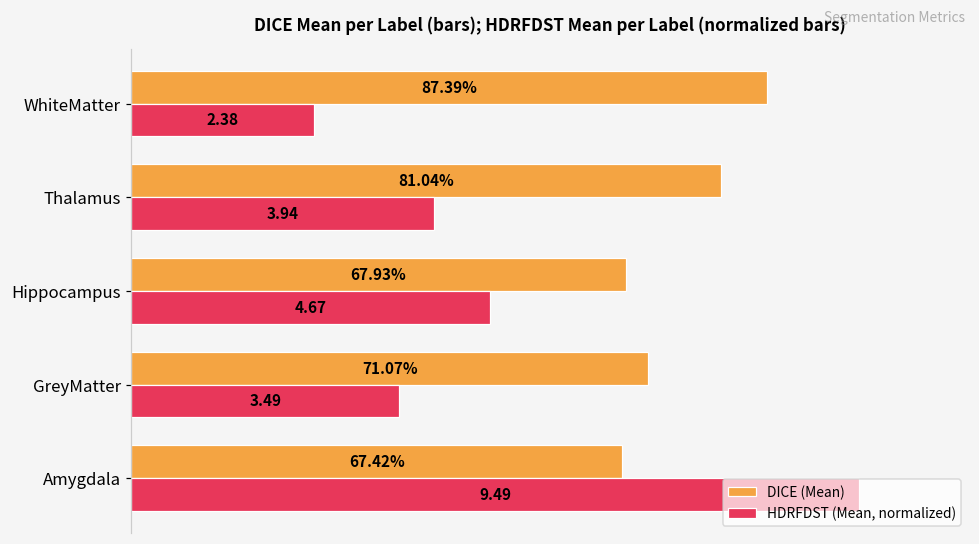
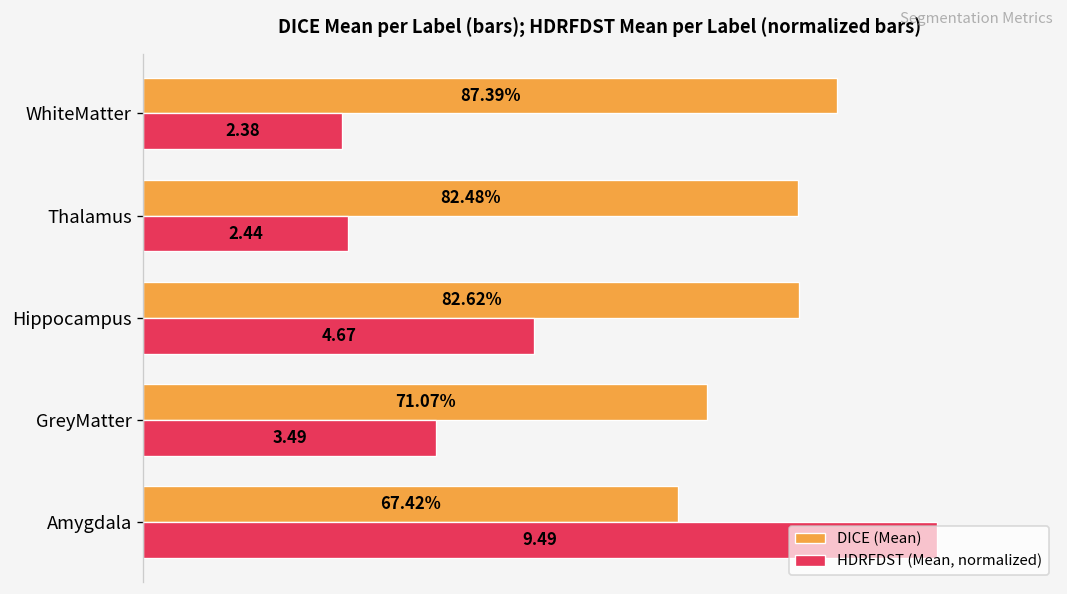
  {
    "DICE (Mean)": {
      "WhiteMatter": "87.39%",
-     "Thalamus": "81.04%",
-     "Hippocampus": "67.93%",
+     "Thalamus": "82.48%",
+     "Hippocampus": "82.62%",
      "GreyMatter": "71.07%",
      "Amygdala": "67.42%"
    },
    "HDRFDST (Mean, normalized)": {
-     "Thalamus": "3.94"
+     "Thalamus": "2.44"
    }
  }
